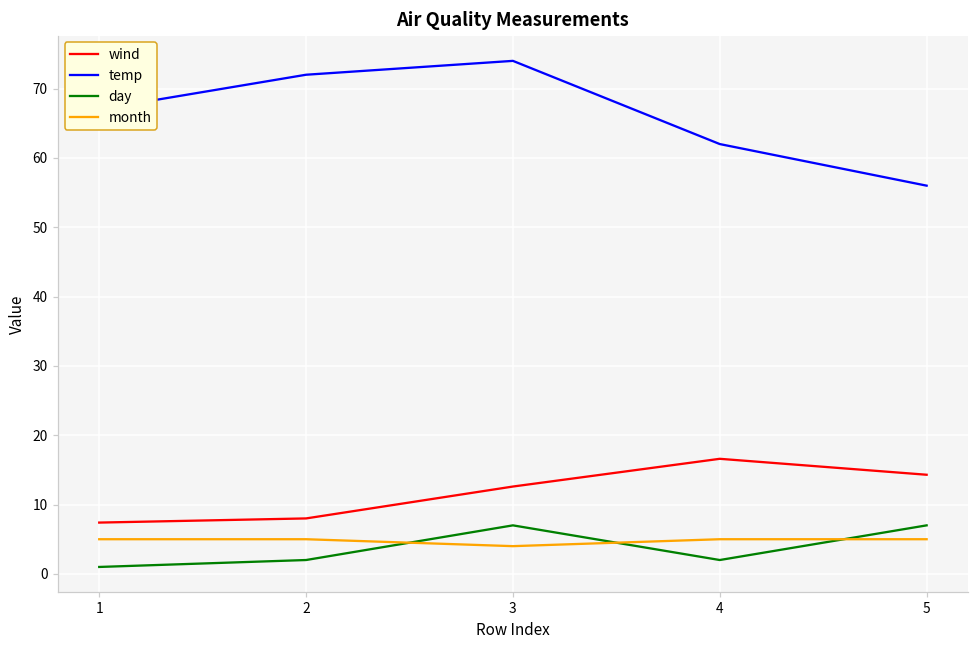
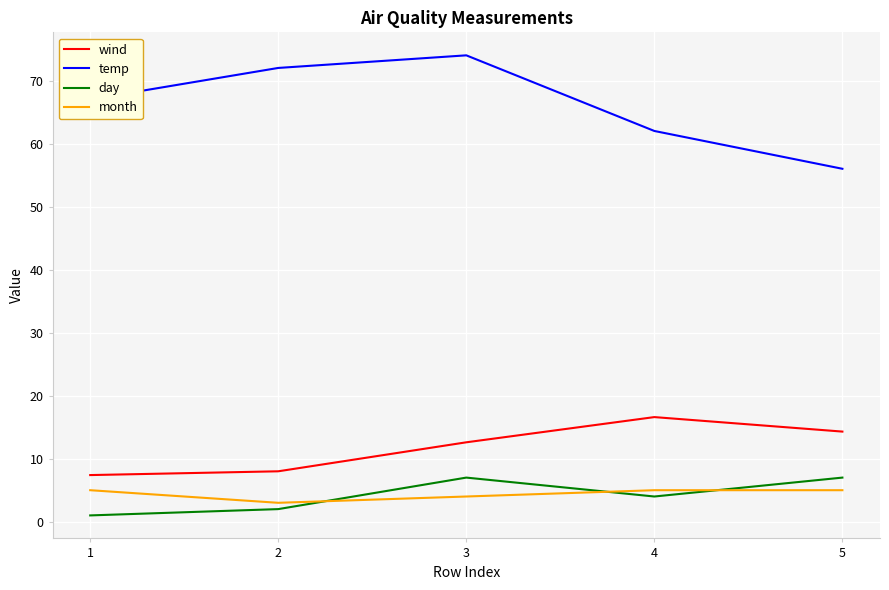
  {
    "wind": {
      "1": 7,
      "2": 8,
      "3": 13,
      "4": 17,
      "5": 14
    },
    "temp": {
      "2": 72,
      "3": 74,
      "4": 62,
      "5": 56
    },
    "day": {
      "1": 1,
      "2": 2,
      "3": 7,
-     "4": 2,
+     "4": 4,
      "5": 7
    },
    "month": {
      "1": 5,
-     "2": 5,
+     "2": 3,
      "3": 4,
      "4": 5,
      "5": 5
    }
  }
